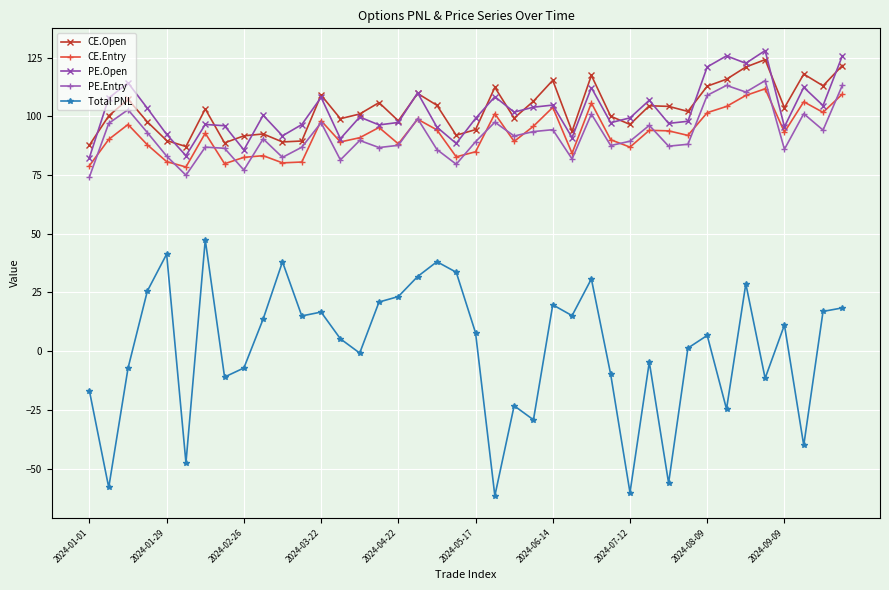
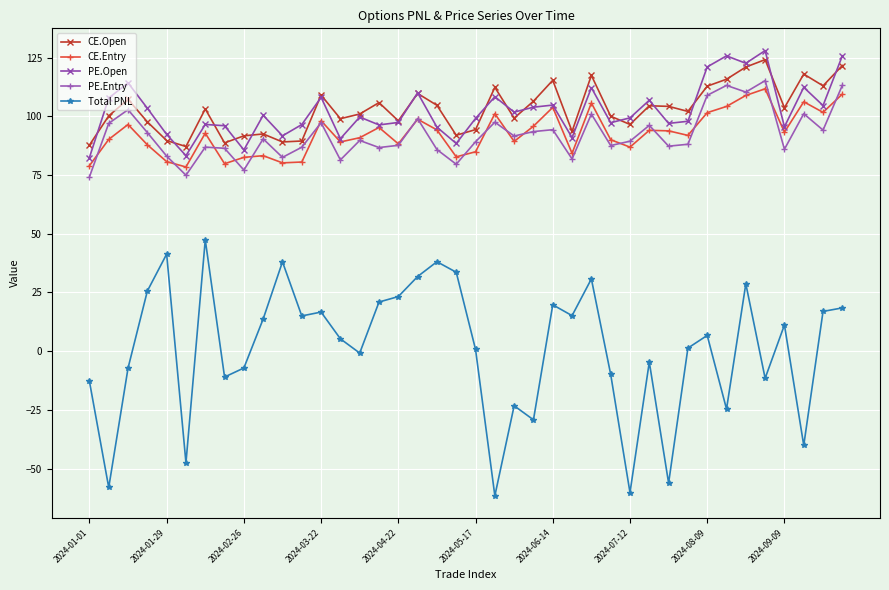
  {
    "Total PNL": {
-     "2024-01-01": -17,
+     "2024-01-01": -13,
      "2024-01-29": 41,
      "2024-02-26": -7,
      "2024-03-22": 17,
      "2024-04-22": 23,
-     "2024-05-17": 8,
+     "2024-05-17": 1,
      "2024-06-14": 20,
      "2024-07-12": -60,
      "2024-08-09": 7,
      "2024-09-09": 11
    }
  }
